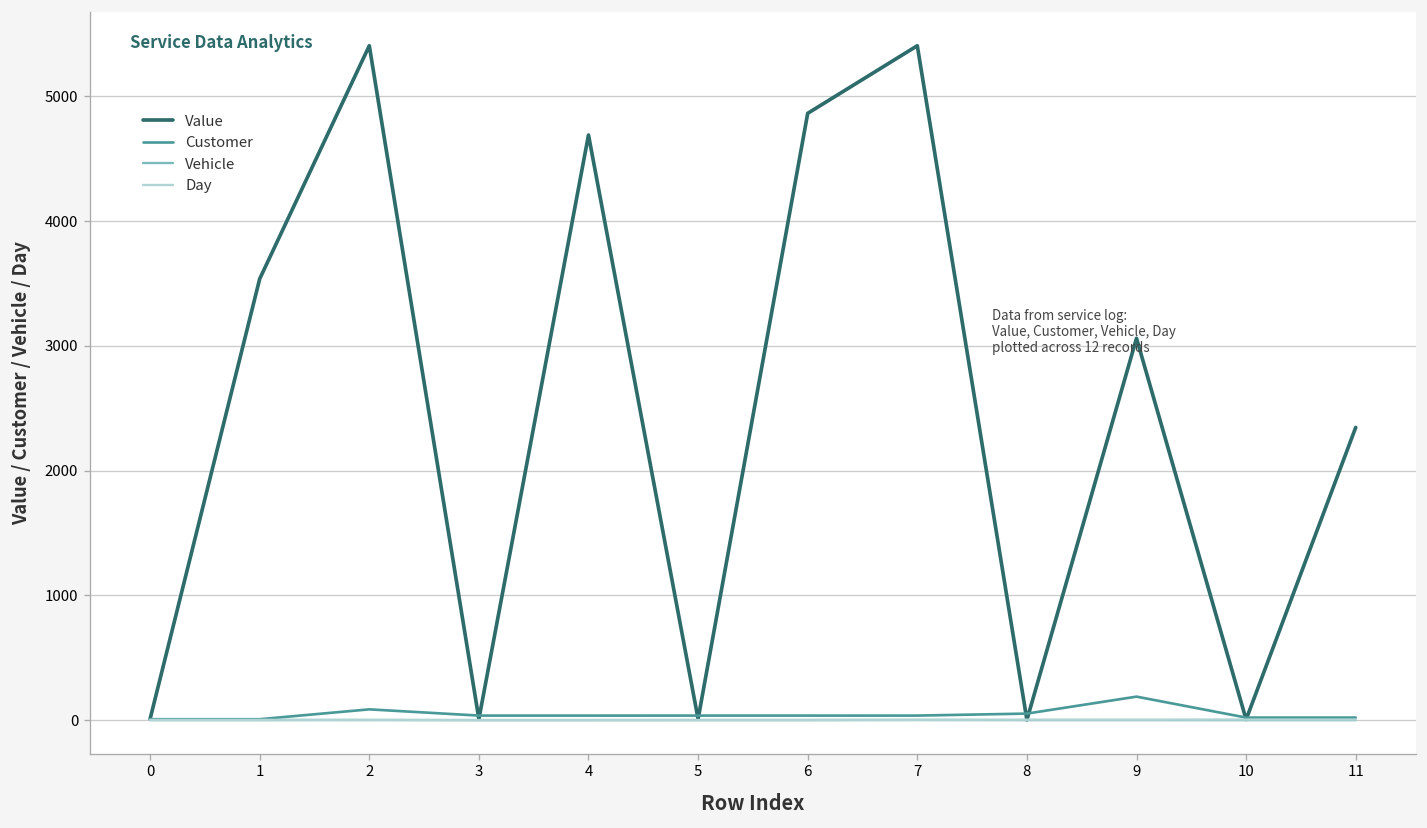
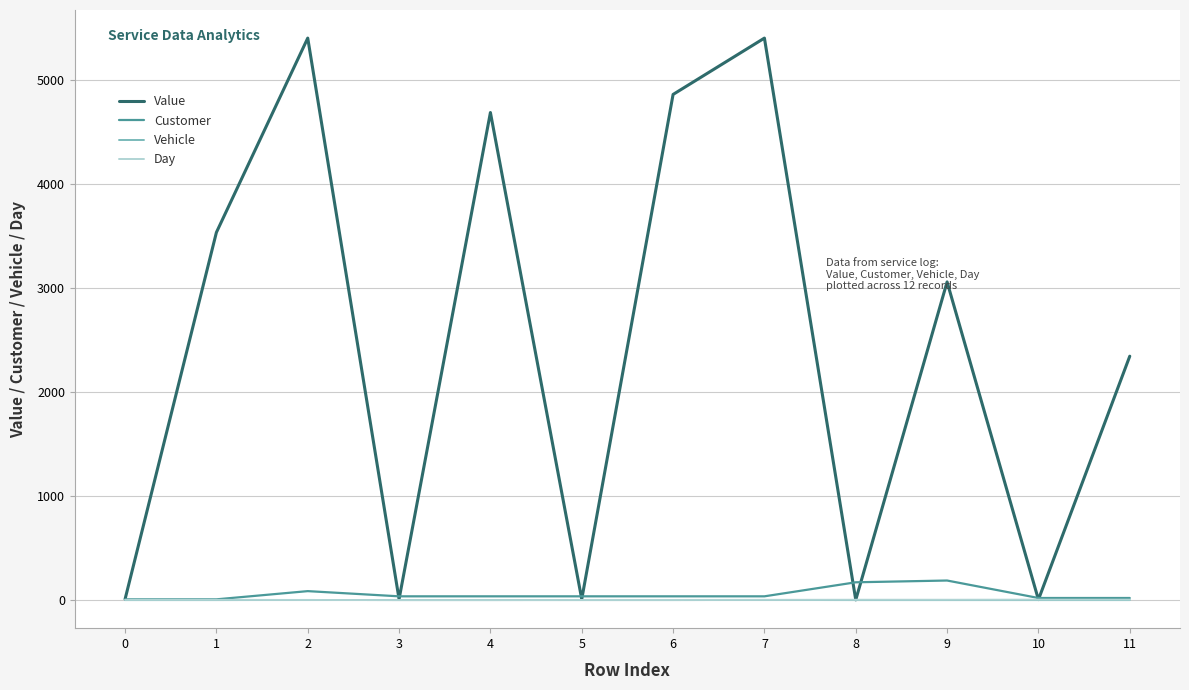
  {
    "Value": {
      "1": 3540,
      "2": 5410,
      "4": 4690,
      "6": 4860,
      "7": 5410,
      "11": 2350
    },
    "Customer": {
      "2": 90,
      "3": 40,
      "4": 40,
      "5": 40,
      "6": 40,
      "7": 40,
-     "8": 50,
+     "8": 170,
      "9": 190
    },
    "Day": {
      "2": 0,
      "4": 0,
      "6": 0,
      "7": 0,
      "9": 0
    }
  }
